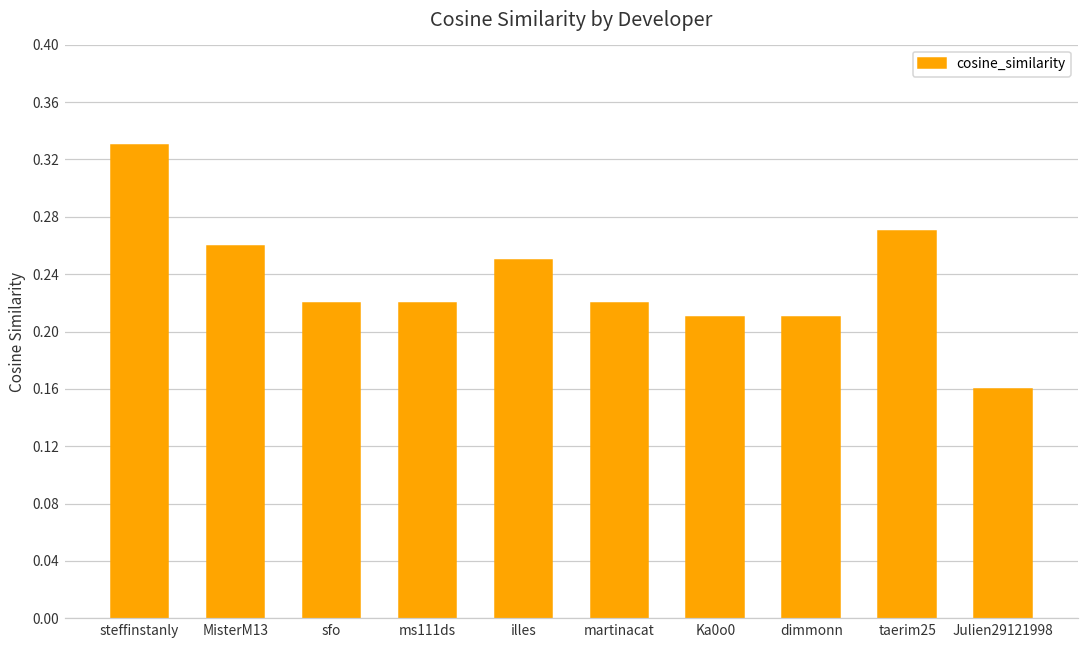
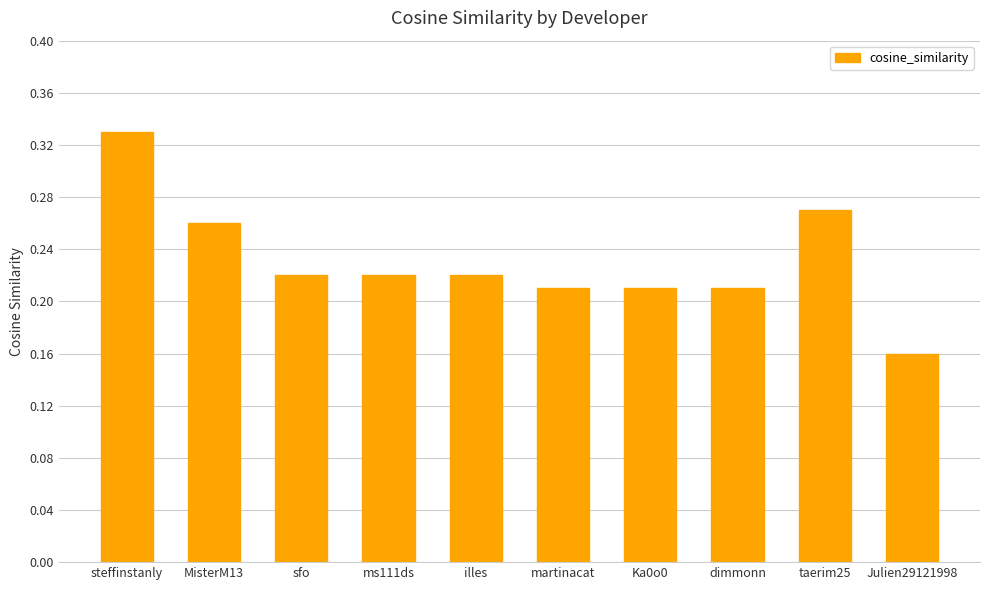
  {
    "steffinstanly": 0.33,
    "MisterM13": 0.26,
    "sfo": 0.22,
    "ms111ds": 0.22,
-   "illes": 0.25,
-   "martinacat": 0.22,
+   "illes": 0.22,
+   "martinacat": 0.21,
    "Ka0o0": 0.21,
    "dimmonn": 0.21,
    "taerim25": 0.27,
    "Julien29121998": 0.16
  }
